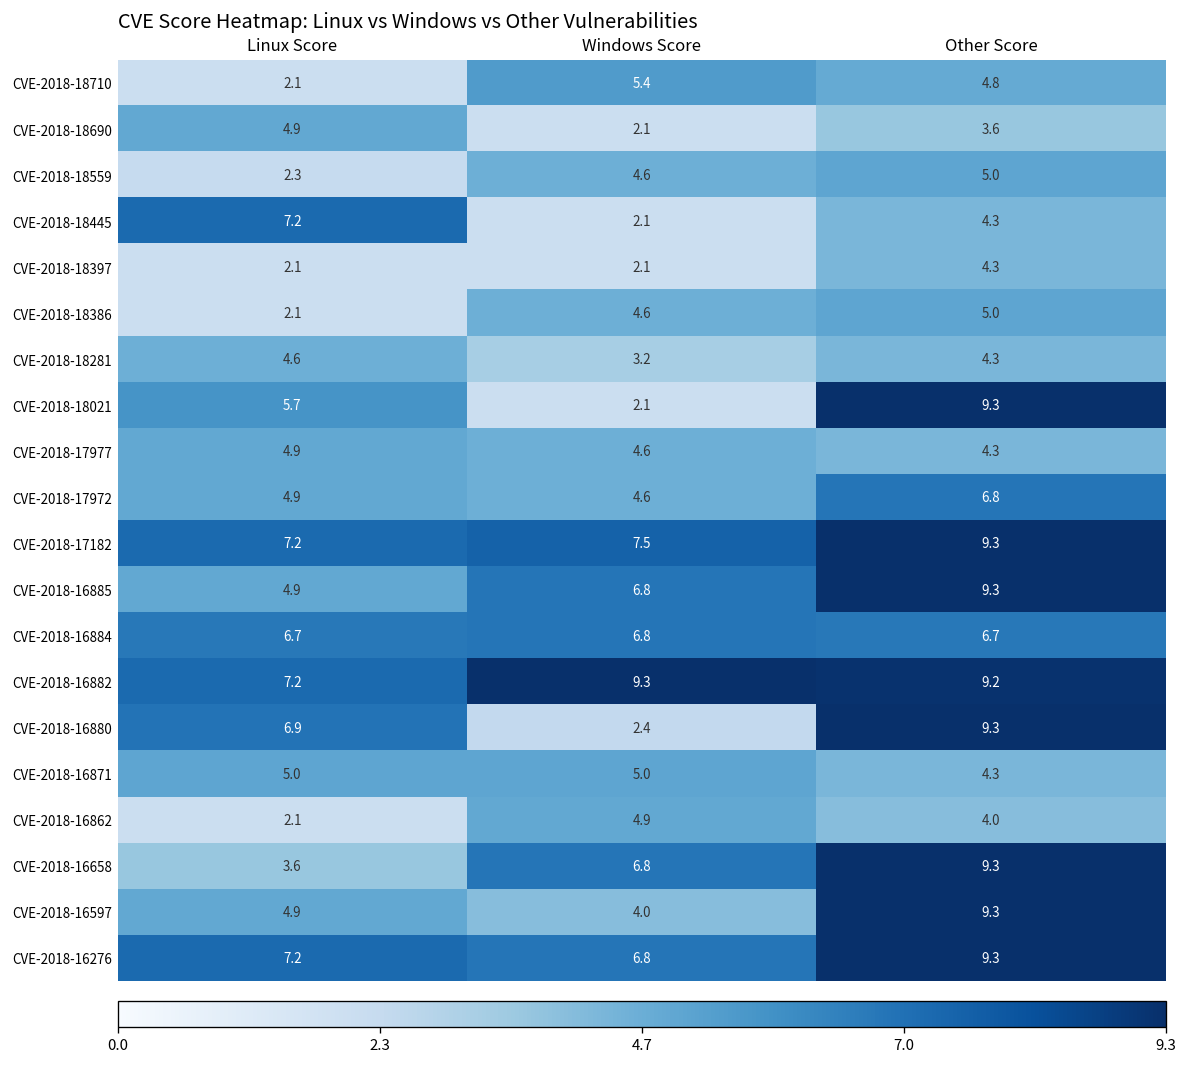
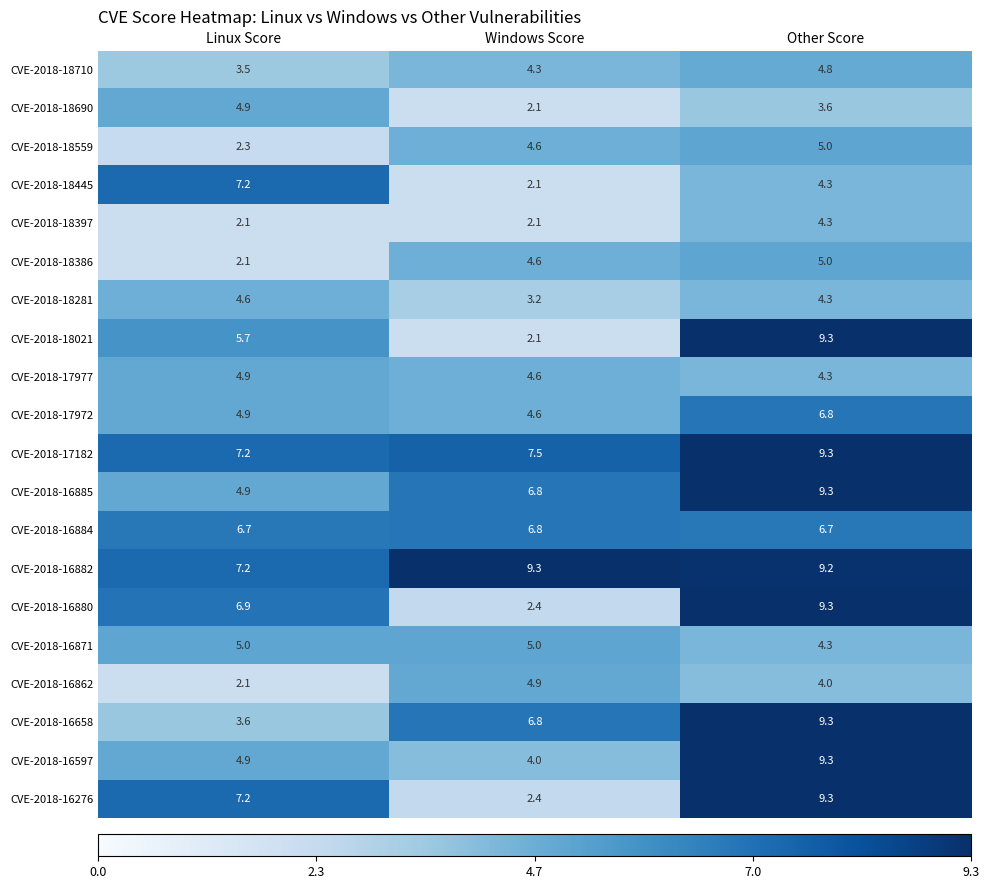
  {
    "CVE-2018-18710": {
-     "Linux Score": 2.1,
-     "Windows Score": 5.4,
+     "Linux Score": 3.5,
+     "Windows Score": 4.3,
      "Other Score": 4.8
    },
    "CVE-2018-18690": {
      "Linux Score": 4.9,
      "Windows Score": 2.1,
      "Other Score": 3.6
    },
    "CVE-2018-18559": {
      "Linux Score": 2.3,
      "Windows Score": 4.6,
      "Other Score": 5.0
    },
    "CVE-2018-18445": {
      "Linux Score": 7.2,
      "Windows Score": 2.1,
      "Other Score": 4.3
    },
    "CVE-2018-18397": {
      "Linux Score": 2.1,
      "Windows Score": 2.1,
      "Other Score": 4.3
    },
    "CVE-2018-18386": {
      "Linux Score": 2.1,
      "Windows Score": 4.6,
      "Other Score": 5.0
    },
    "CVE-2018-18281": {
      "Linux Score": 4.6,
      "Windows Score": 3.2,
      "Other Score": 4.3
    },
    "CVE-2018-18021": {
      "Linux Score": 5.7,
      "Windows Score": 2.1,
      "Other Score": 9.3
    },
    "CVE-2018-17977": {
      "Linux Score": 4.9,
      "Windows Score": 4.6,
      "Other Score": 4.3
    },
    "CVE-2018-17972": {
      "Linux Score": 4.9,
      "Windows Score": 4.6,
      "Other Score": 6.8
    },
    "CVE-2018-17182": {
      "Linux Score": 7.2,
      "Windows Score": 7.5,
      "Other Score": 9.3
    },
    "CVE-2018-16885": {
      "Linux Score": 4.9,
      "Windows Score": 6.8,
      "Other Score": 9.3
    },
    "CVE-2018-16884": {
      "Linux Score": 6.7,
      "Windows Score": 6.8,
      "Other Score": 6.7
    },
    "CVE-2018-16882": {
      "Linux Score": 7.2,
      "Windows Score": 9.3,
      "Other Score": 9.2
    },
    "CVE-2018-16880": {
      "Linux Score": 6.9,
      "Windows Score": 2.4,
      "Other Score": 9.3
    },
    "CVE-2018-16871": {
      "Linux Score": 5.0,
      "Windows Score": 5.0,
      "Other Score": 4.3
    },
    "CVE-2018-16862": {
      "Linux Score": 2.1,
      "Windows Score": 4.9,
      "Other Score": 4.0
    },
    "CVE-2018-16658": {
      "Linux Score": 3.6,
      "Windows Score": 6.8,
      "Other Score": 9.3
    },
    "CVE-2018-16597": {
      "Linux Score": 4.9,
      "Windows Score": 4.0,
      "Other Score": 9.3
    },
    "CVE-2018-16276": {
      "Linux Score": 7.2,
-     "Windows Score": 6.8,
+     "Windows Score": 2.4,
      "Other Score": 9.3
    }
  }
